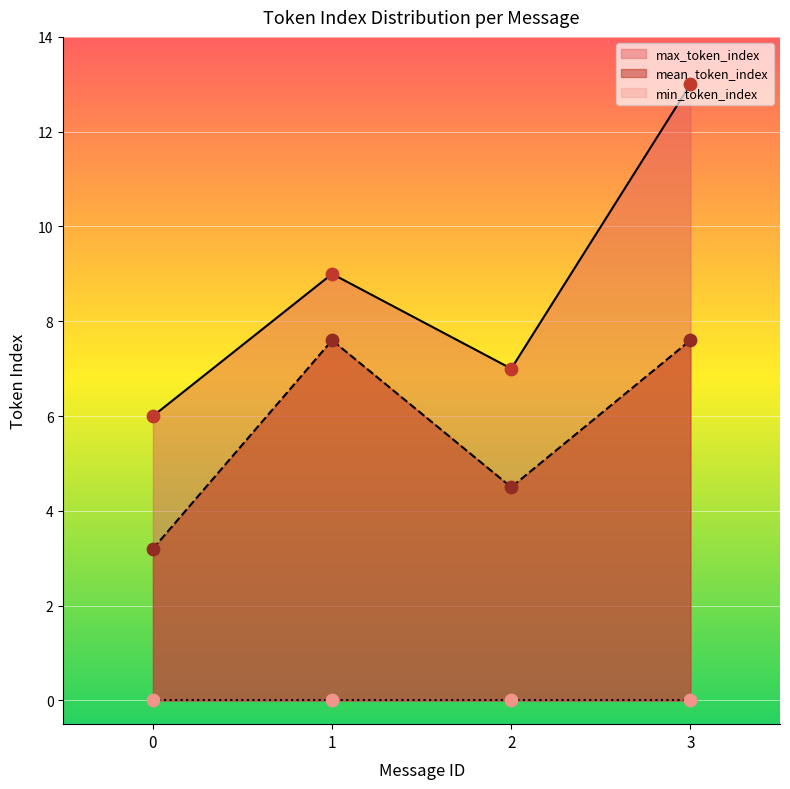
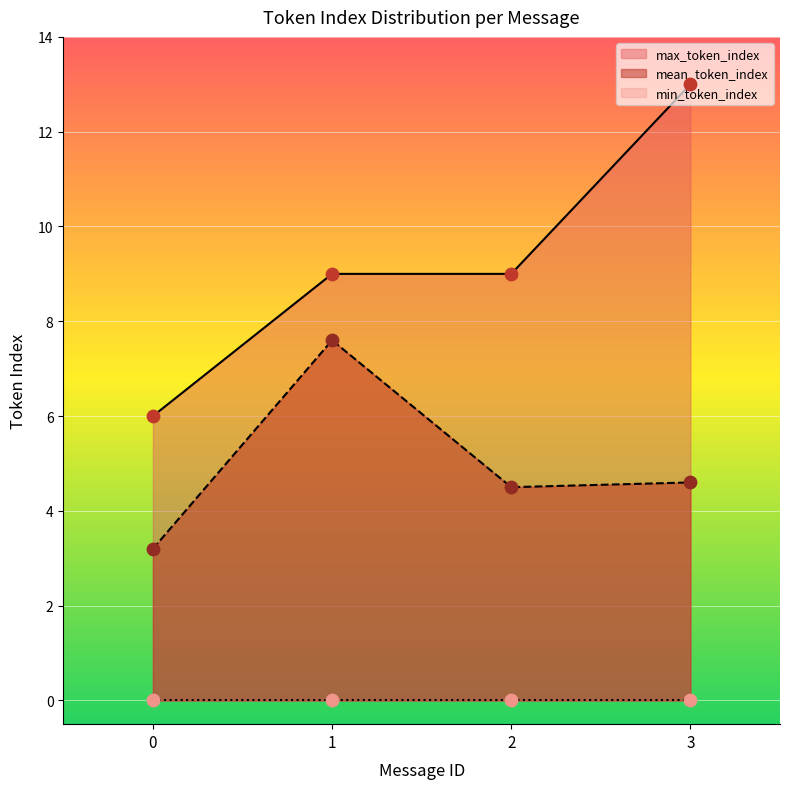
  {
    "max_token_index": {
      "0": 6,
      "1": 9,
-     "2": 7
+     "2": 9
    },
    "mean_token_index": {
      "0": 3.2,
      "1": 7.6,
      "2": 4.5,
-     "3": 7.6
+     "3": 4.6
    },
    "min_token_index": {
      "0": 0.0,
      "1": 0.0,
      "2": 0.0,
      "3": 0.0
    }
  }
